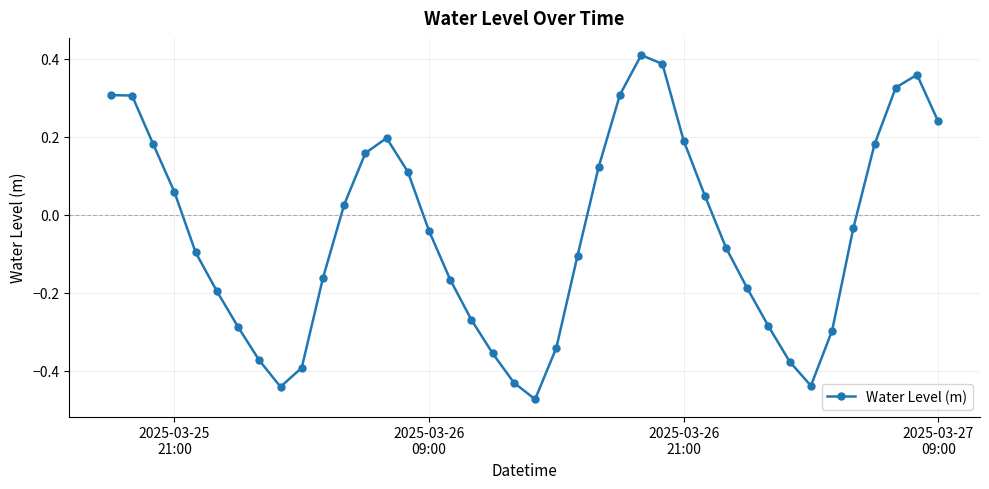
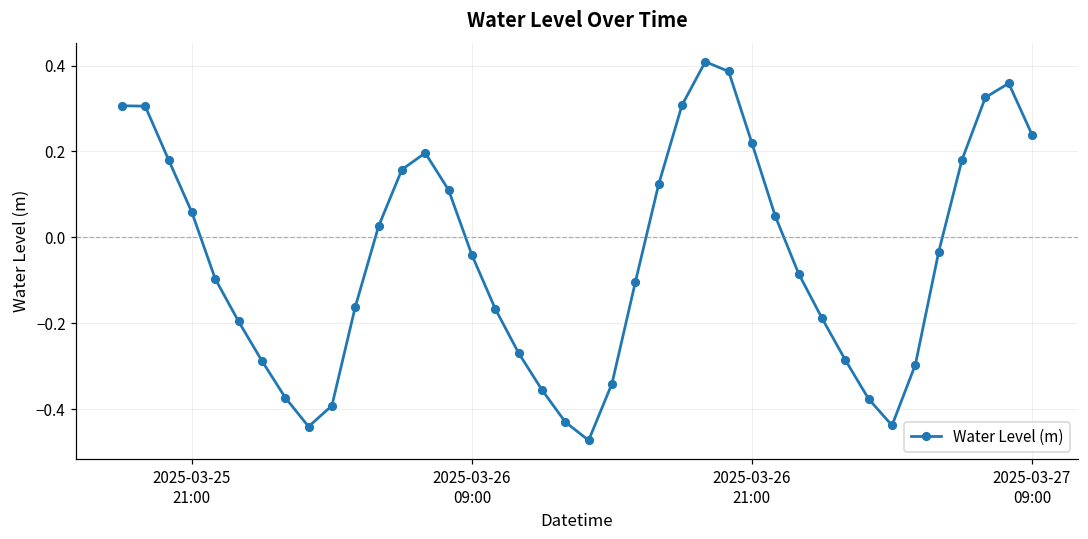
  {
    "2025-03-25 21:00": 0.06,
    "2025-03-26 09:00": -0.04,
-   "2025-03-26 21:00": 0.19,
+   "2025-03-26 21:00": 0.22,
    "2025-03-27 09:00": 0.24
  }
